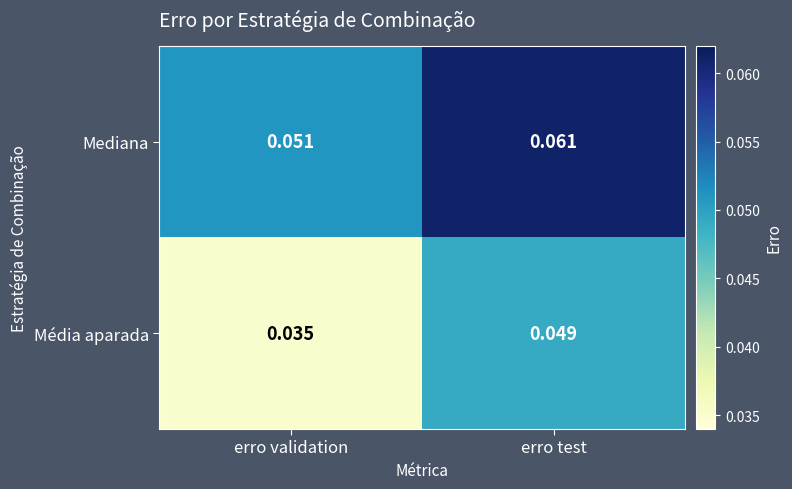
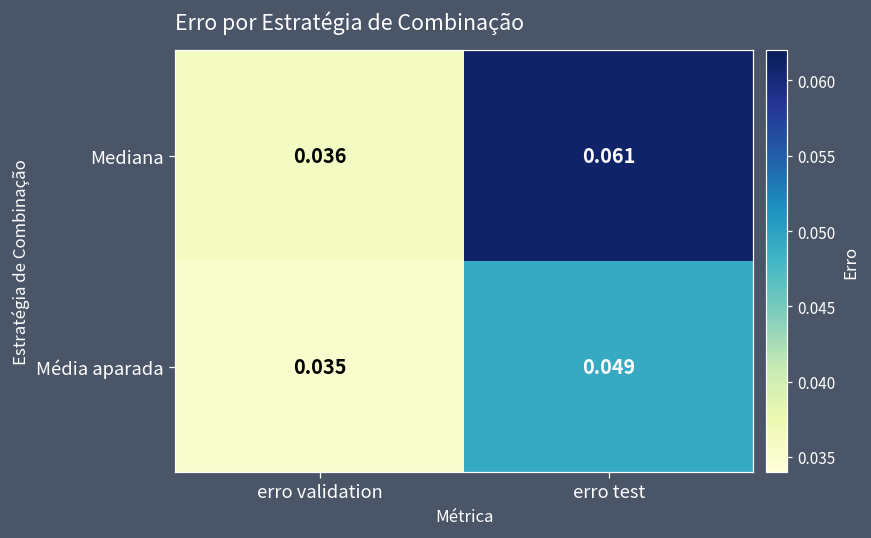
  {
    "Mediana": {
-     "erro validation": 0.051,
+     "erro validation": 0.036,
      "erro test": 0.061
    },
    "Média aparada": {
      "erro validation": 0.035,
      "erro test": 0.049
    }
  }
